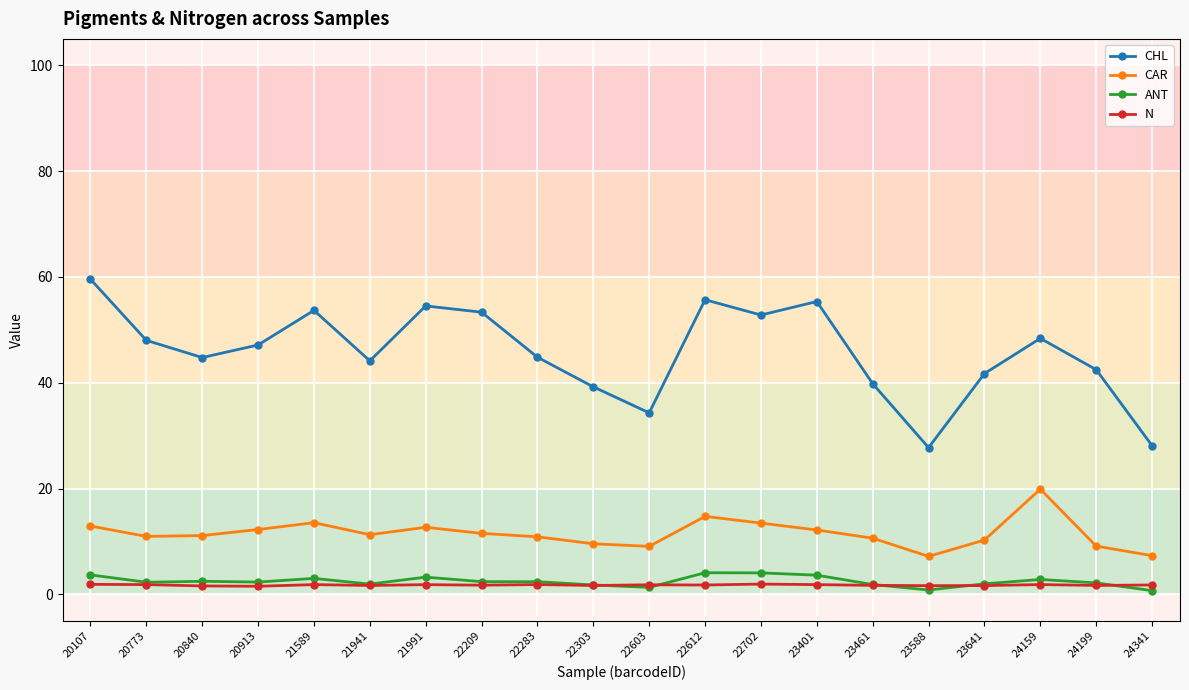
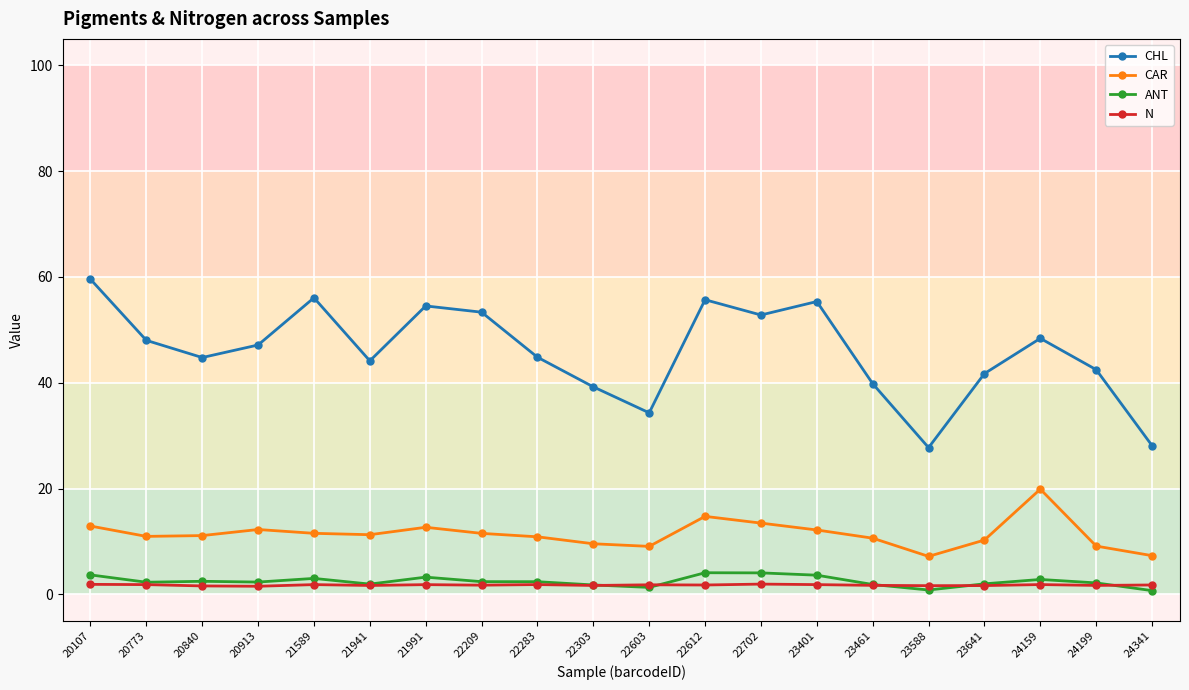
  {
    "CHL": {
      "20107": 60,
      "20773": 48,
      "20840": 45,
      "20913": 47,
-     "21589": 54,
+     "21589": 56,
      "21941": 44,
      "21991": 55,
      "22209": 53,
      "22283": 45,
      "22303": 39,
      "22603": 34,
      "22612": 56,
      "22702": 53,
      "23401": 55,
      "23461": 40,
      "23588": 28,
      "23641": 42,
      "24159": 48,
      "24199": 42,
      "24341": 28
    },
    "CAR": {
      "20107": 13,
      "20773": 11,
      "20840": 11,
      "20913": 12,
-     "21589": 14,
+     "21589": 12,
      "21941": 11,
      "21991": 13,
      "22209": 12,
      "22283": 11,
      "22303": 10,
      "22603": 9,
      "22612": 15,
      "22702": 13,
      "23401": 12,
      "23461": 11,
      "23588": 7,
      "23641": 10,
      "24159": 20,
      "24199": 9,
      "24341": 7
    },
    "ANT": {
      "20107": 4,
      "20840": 2,
      "20913": 2,
      "21589": 3,
      "21991": 3,
      "22209": 2,
      "22283": 2,
      "22603": 1,
      "22612": 4,
      "22702": 4,
      "23401": 4,
      "23588": 1,
      "24159": 3,
      "24341": 1
    },
    "N": {
      "20107": 2,
      "20840": 2,
      "20913": 2,
      "21589": 2,
      "21991": 2,
      "22209": 2,
      "22283": 2,
      "22603": 2,
      "22612": 2,
      "22702": 2,
      "23401": 2,
      "23588": 2,
      "24159": 2,
      "24341": 2
    }
  }
